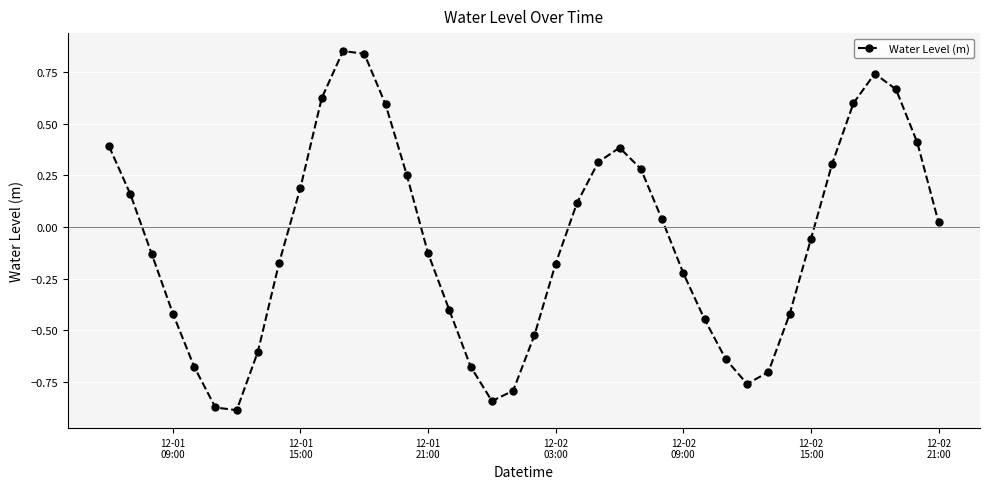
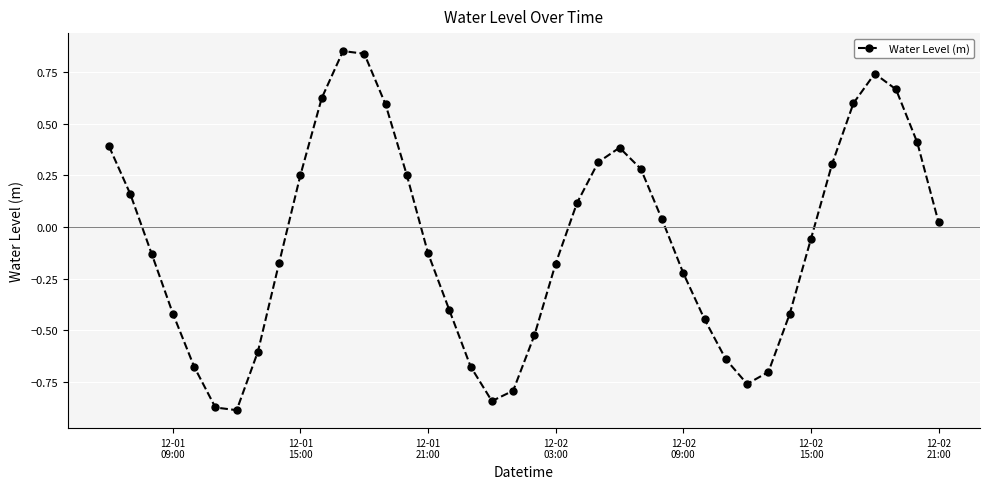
  {
    "12-01 09:00": -0.42,
-   "12-01 15:00": 0.19,
+   "12-01 15:00": 0.25,
    "12-01 21:00": -0.13,
    "12-02 03:00": -0.18,
    "12-02 09:00": -0.22,
    "12-02 15:00": -0.06,
    "12-02 21:00": 0.02
  }
